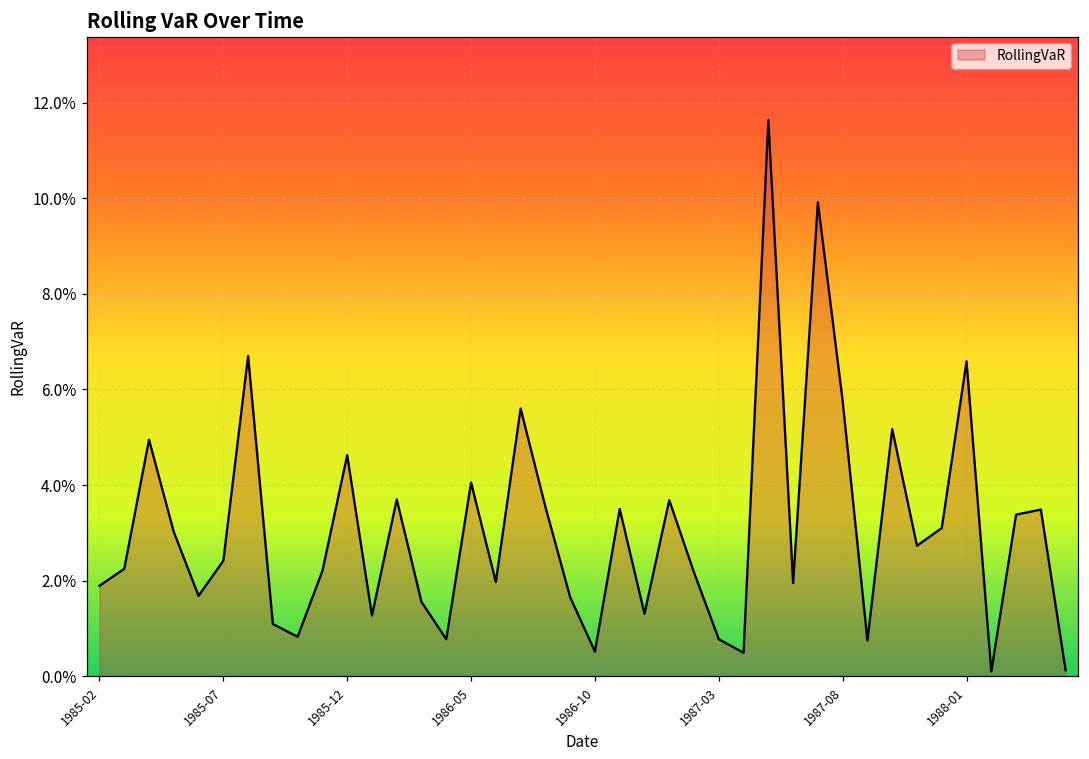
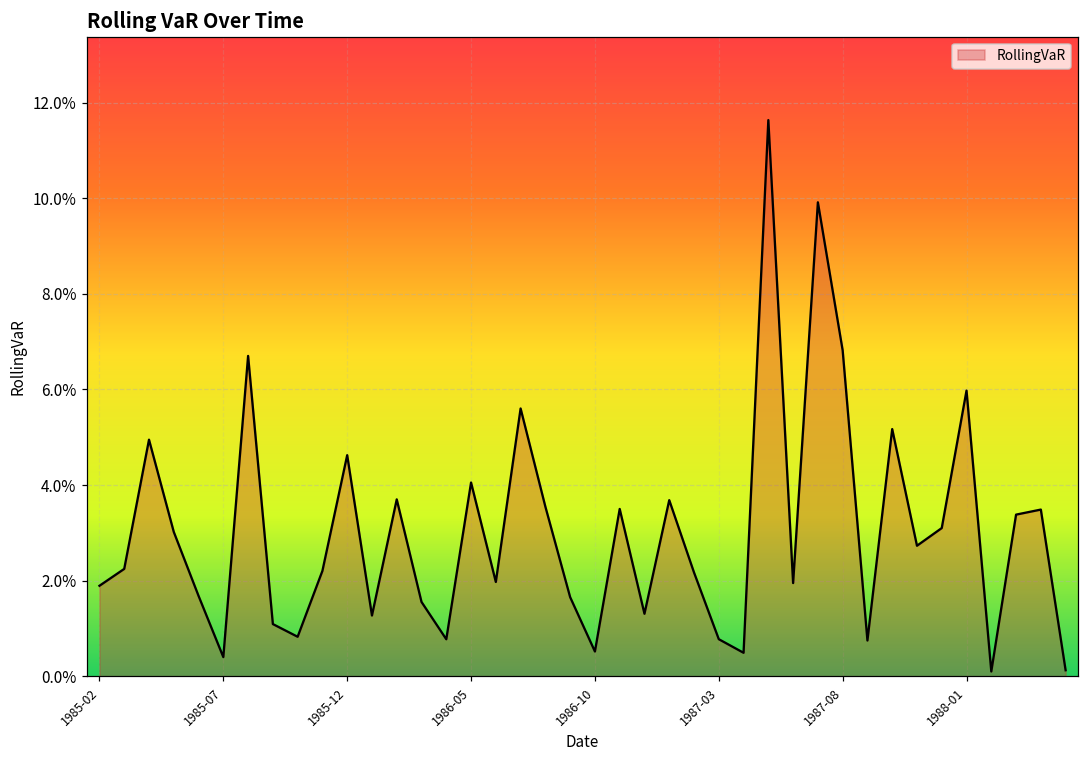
  {
    "1985-02": "1.9%",
-   "1985-07": "2.4%",
+   "1985-07": "0.4%",
    "1985-12": "4.6%",
    "1986-05": "4.1%",
    "1986-10": "0.5%",
    "1987-03": "0.8%",
-   "1987-08": "5.8%",
-   "1988-01": "6.6%"
+   "1987-08": "6.8%",
+   "1988-01": "6.0%"
  }
